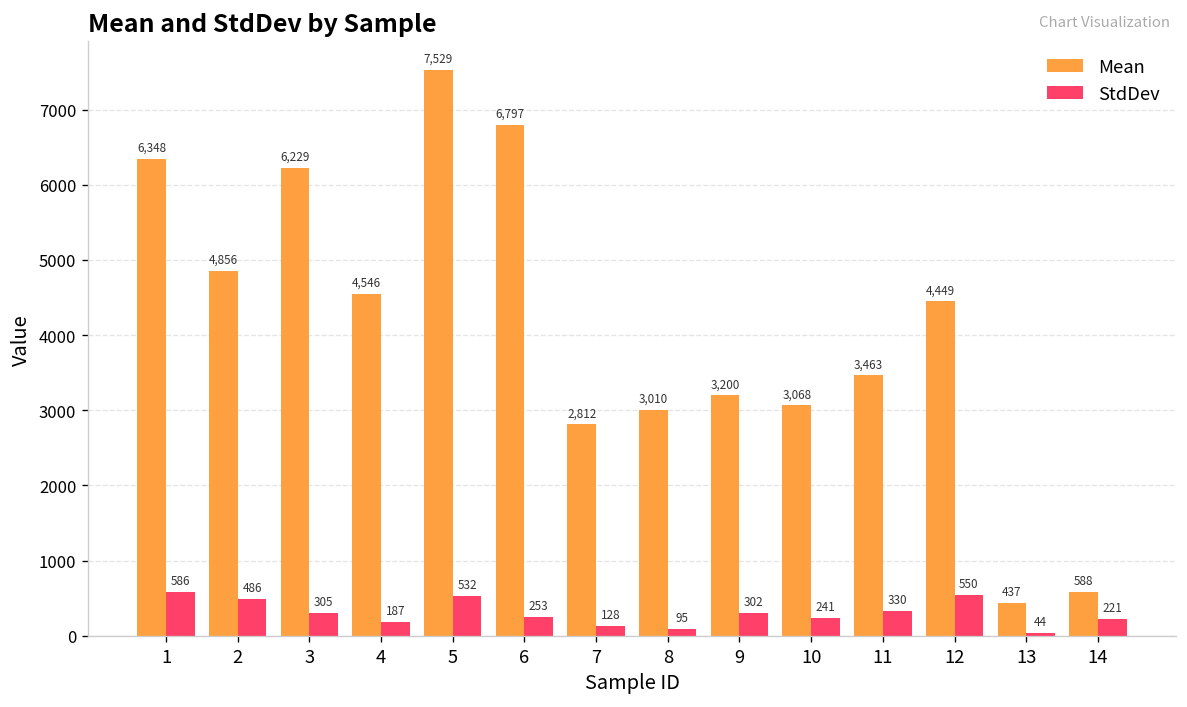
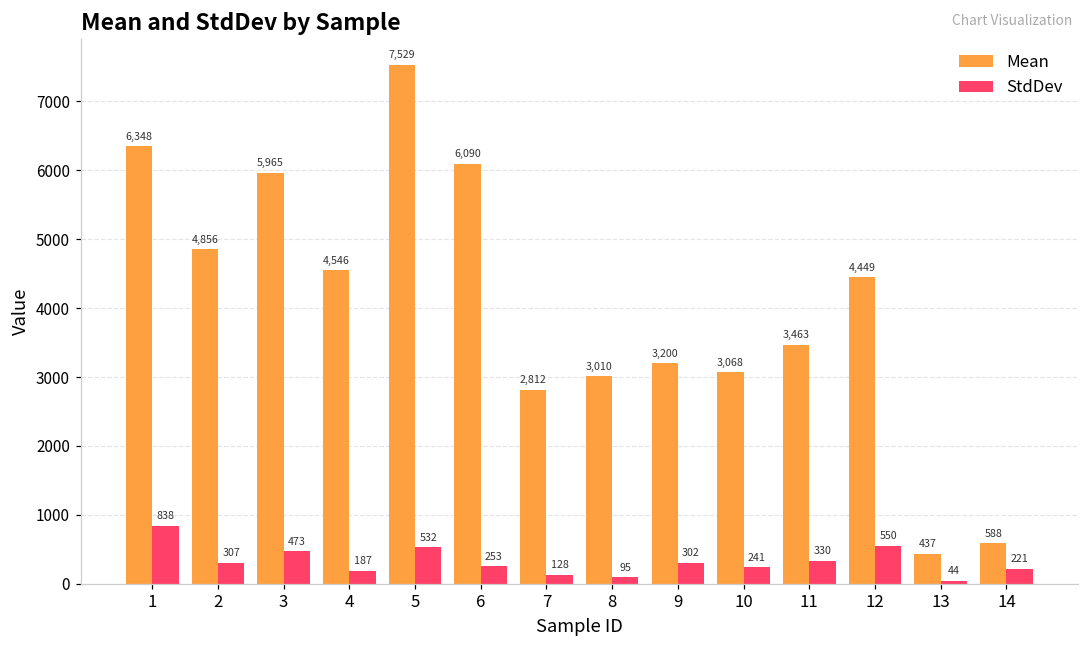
  {
    "Mean": {
      "1": "6,348",
      "2": "4,856",
-     "3": "6,229",
+     "3": "5,965",
      "4": "4,546",
      "5": "7,529",
-     "6": "6,797",
+     "6": "6,090",
      "7": "2,812",
      "8": "3,010",
      "9": "3,200",
      "10": "3,068",
      "11": "3,463",
      "12": "4,449",
      "13": "437",
      "14": "588"
    },
    "StdDev": {
-     "1": "586",
-     "2": "486",
-     "3": "305",
+     "1": "838",
+     "2": "307",
+     "3": "473",
      "4": "187",
      "5": "532",
      "6": "253",
      "7": "128",
      "8": "95",
      "9": "302",
      "10": "241",
      "11": "330",
      "12": "550",
      "13": "44",
      "14": "221"
    }
  }
